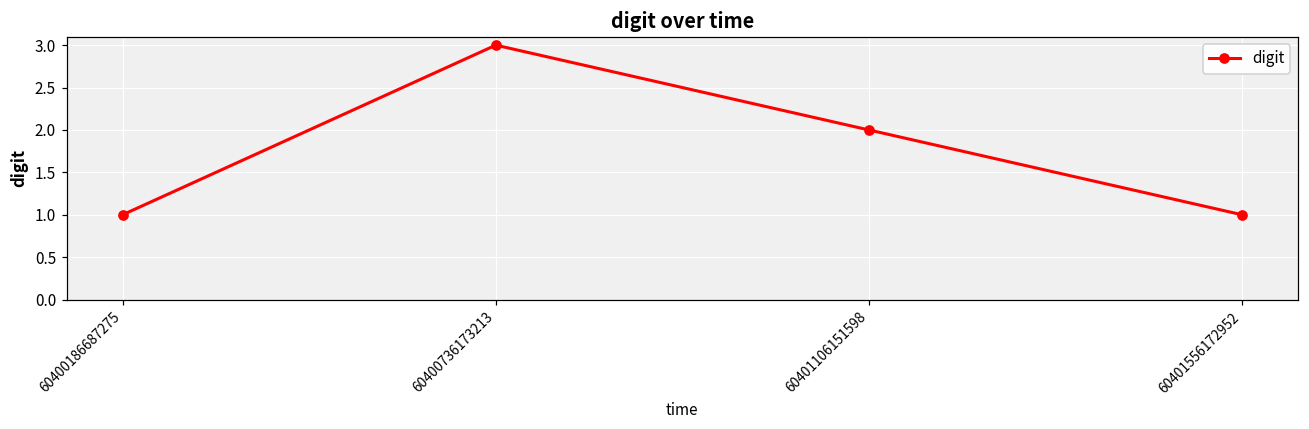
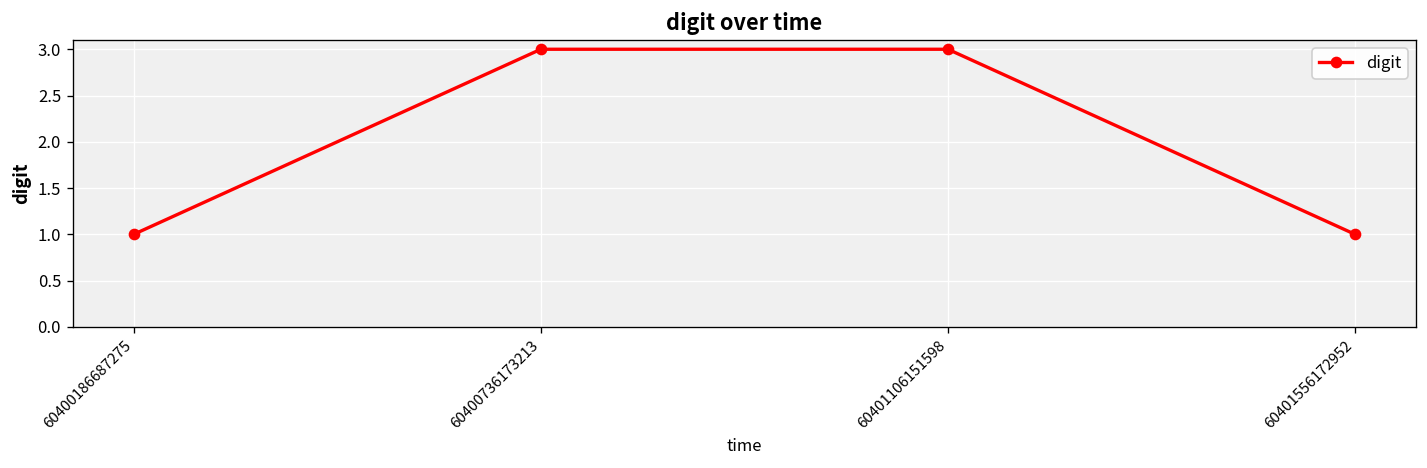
  {
    "60400186687275": 1,
    "60400736173213": 3,
-   "60401106151598": 2,
+   "60401106151598": 3,
    "60401556172952": 1
  }
